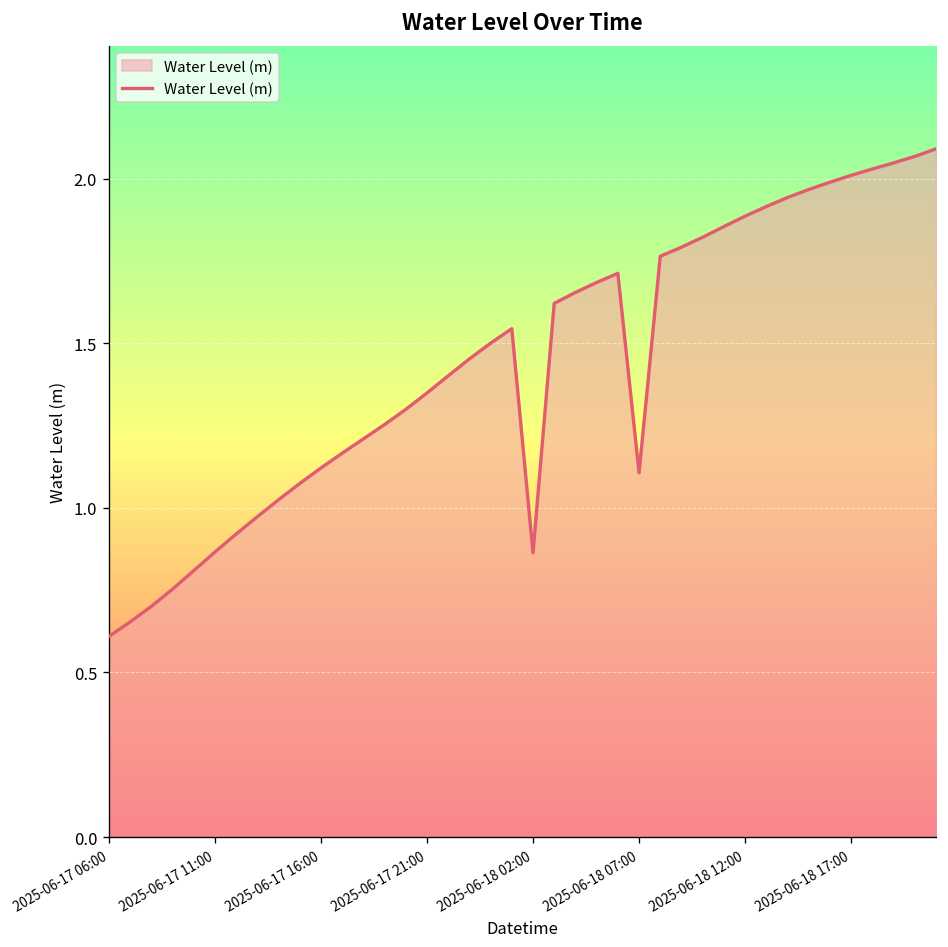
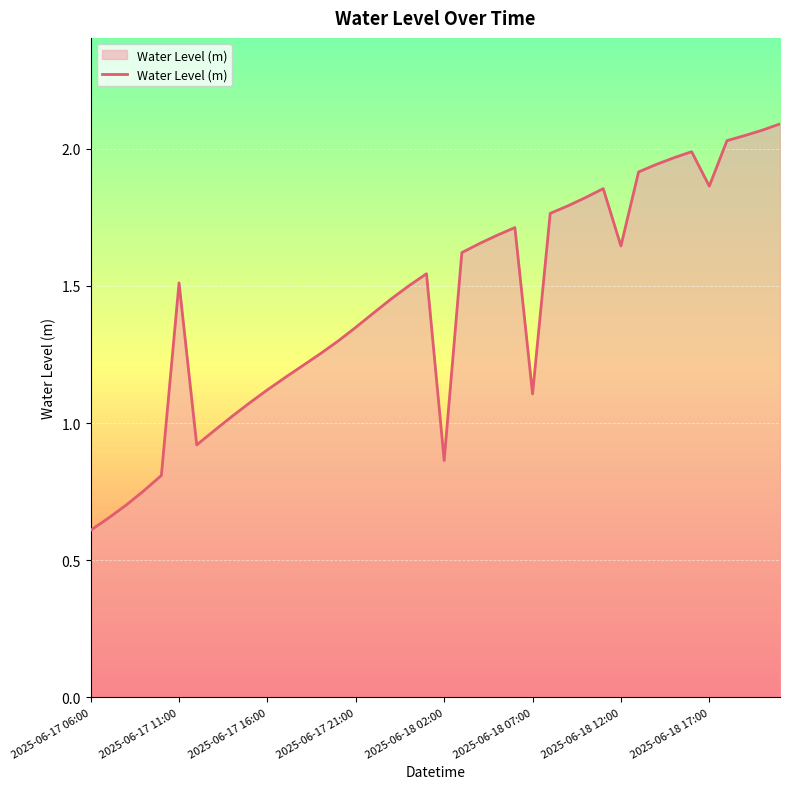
  {
    "2025-06-17 06:00": 0.61,
-   "2025-06-17 11:00": 0.87,
+   "2025-06-17 11:00": 1.51,
    "2025-06-17 16:00": 1.12,
    "2025-06-17 21:00": 1.35,
    "2025-06-18 02:00": 0.86,
    "2025-06-18 07:00": 1.11,
-   "2025-06-18 12:00": 1.89,
-   "2025-06-18 17:00": 2.01
+   "2025-06-18 12:00": 1.65,
+   "2025-06-18 17:00": 1.86
  }
